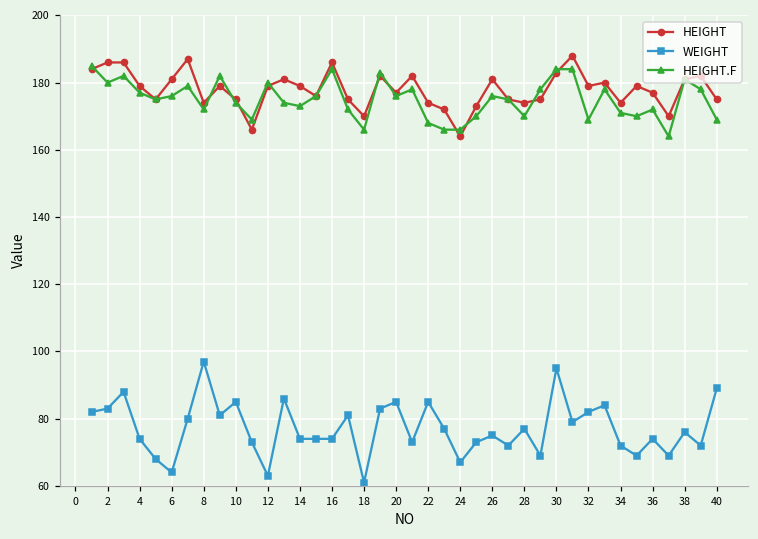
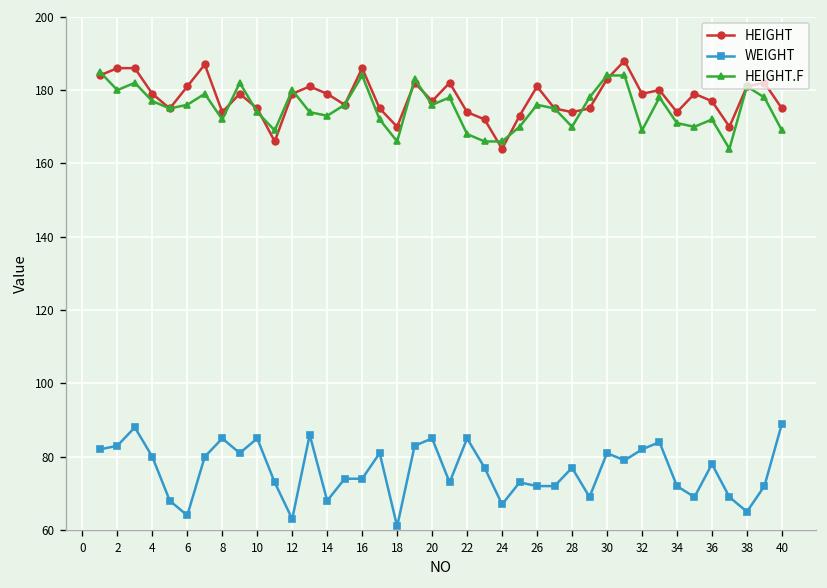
  {
    "HEIGHT": {
      "2": 186,
      "4": 179,
      "6": 181,
      "8": 174,
      "10": 175,
      "12": 179,
      "14": 179,
      "16": 186,
      "18": 170,
      "20": 177,
      "22": 174,
      "24": 164,
      "26": 181,
      "28": 174,
      "30": 183,
      "32": 179,
      "34": 174,
      "36": 177,
      "40": 175
    },
    "WEIGHT": {
      "2": 83,
-     "4": 74,
+     "4": 80,
      "6": 64,
-     "8": 97,
+     "8": 85,
      "10": 85,
      "12": 63,
-     "14": 74,
+     "14": 68,
      "16": 74,
      "18": 61,
      "20": 85,
      "22": 85,
      "24": 67,
-     "26": 75,
+     "26": 72,
      "28": 77,
-     "30": 95,
+     "30": 81,
      "32": 82,
      "34": 72,
-     "36": 74,
-     "38": 76,
+     "36": 78,
+     "38": 65,
      "40": 89
    },
    "HEIGHT.F": {
      "2": 180,
      "4": 177,
      "6": 176,
      "8": 172,
      "10": 174,
      "12": 180,
      "14": 173,
      "16": 184,
      "18": 166,
      "20": 176,
      "22": 168,
      "24": 166,
      "26": 176,
      "28": 170,
      "30": 184,
      "32": 169,
      "34": 171,
      "36": 172,
      "40": 169
    }
  }
